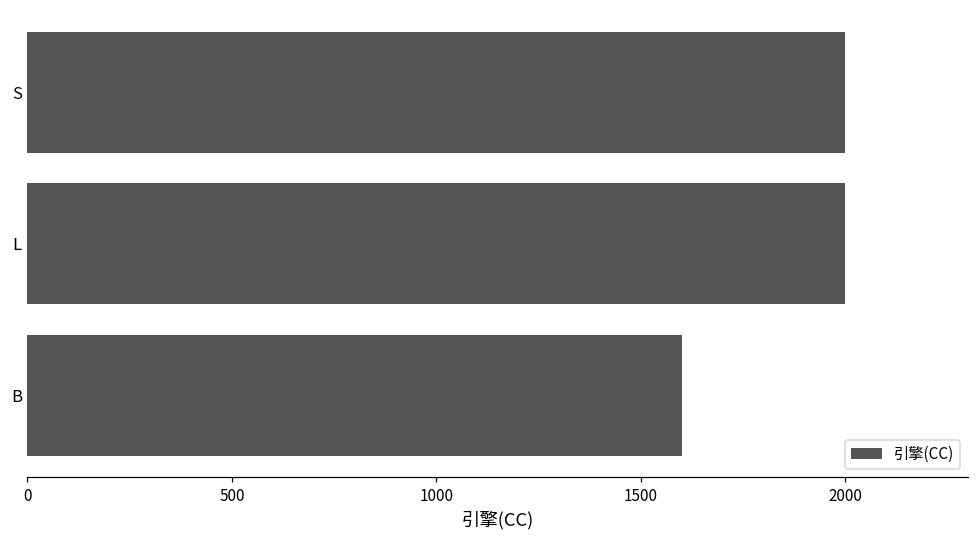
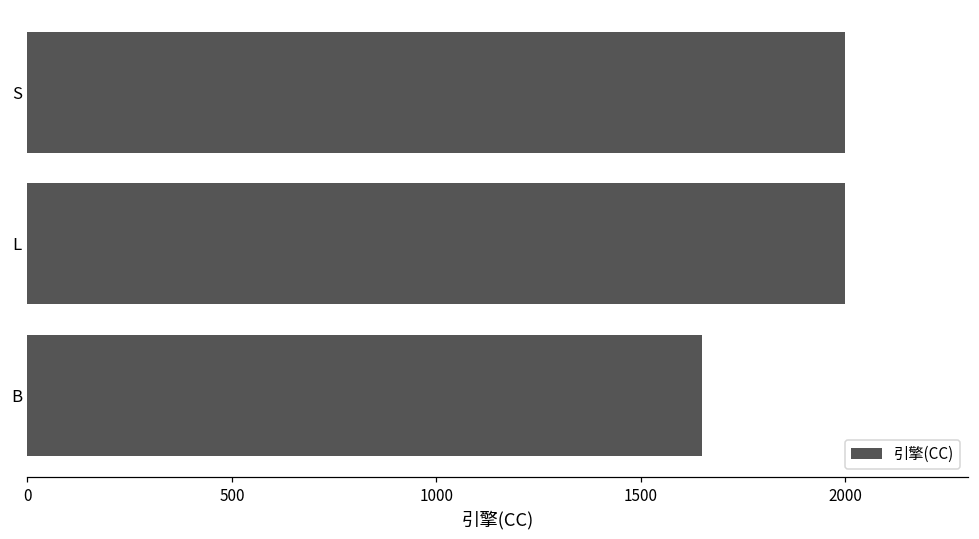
  {
    "S": 2000,
    "L": 2000,
-   "B": 1600
+   "B": 1650
  }
